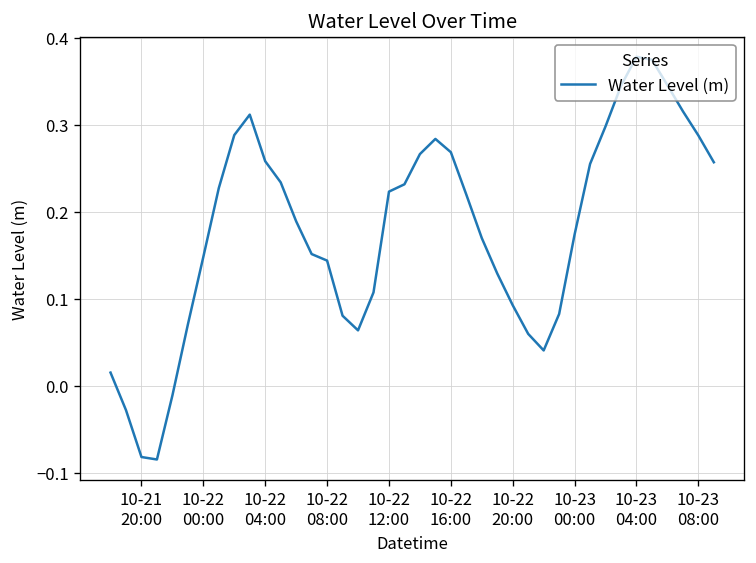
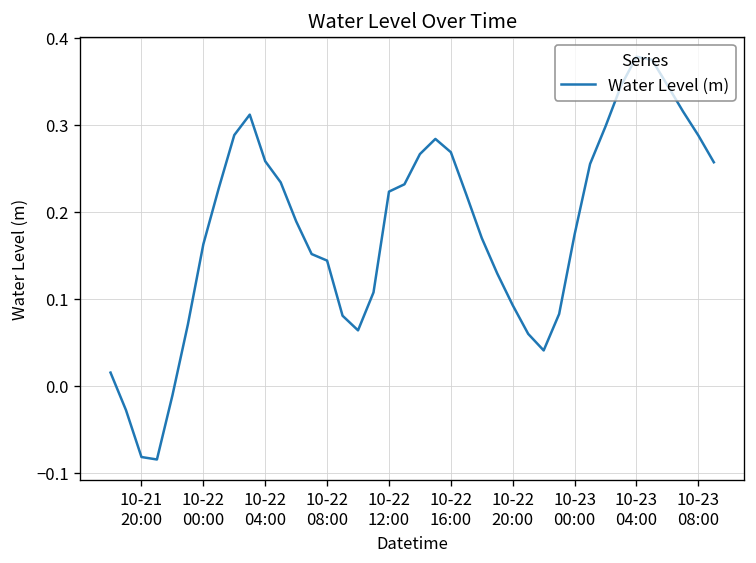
  {
    "10-21 20:00": -0.08,
-   "10-22 00:00": 0.15,
+   "10-22 00:00": 0.16,
    "10-22 04:00": 0.26,
    "10-22 08:00": 0.14,
    "10-22 12:00": 0.22,
    "10-22 16:00": 0.27,
    "10-22 20:00": 0.09,
    "10-23 00:00": 0.17,
    "10-23 08:00": 0.29
  }
